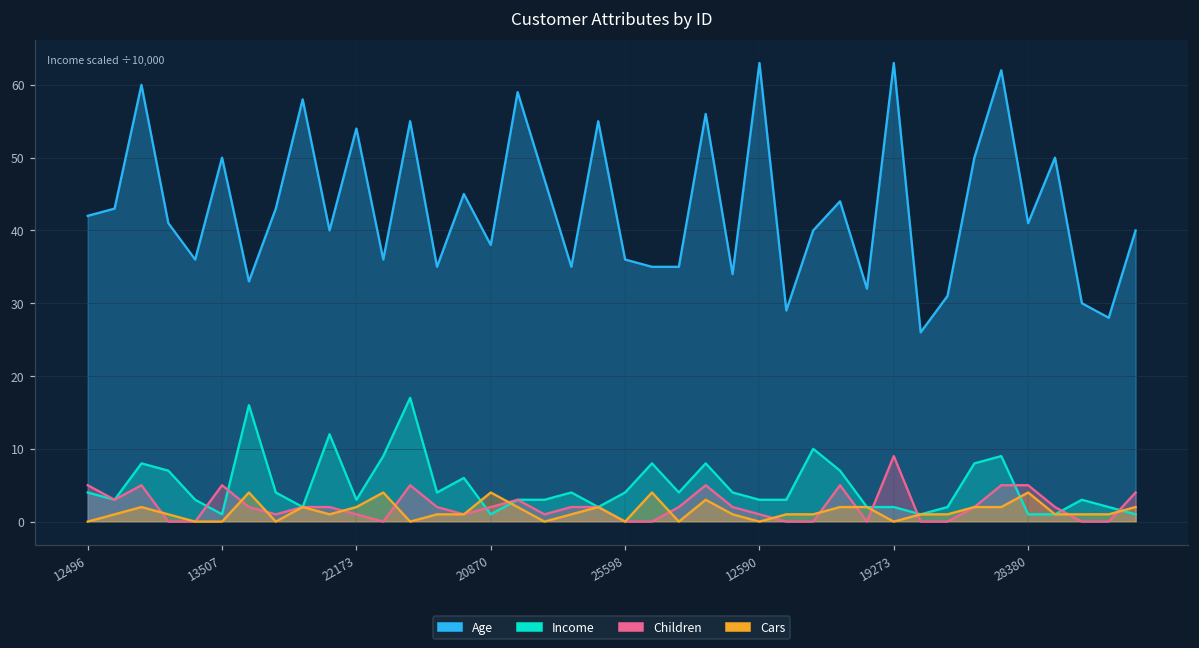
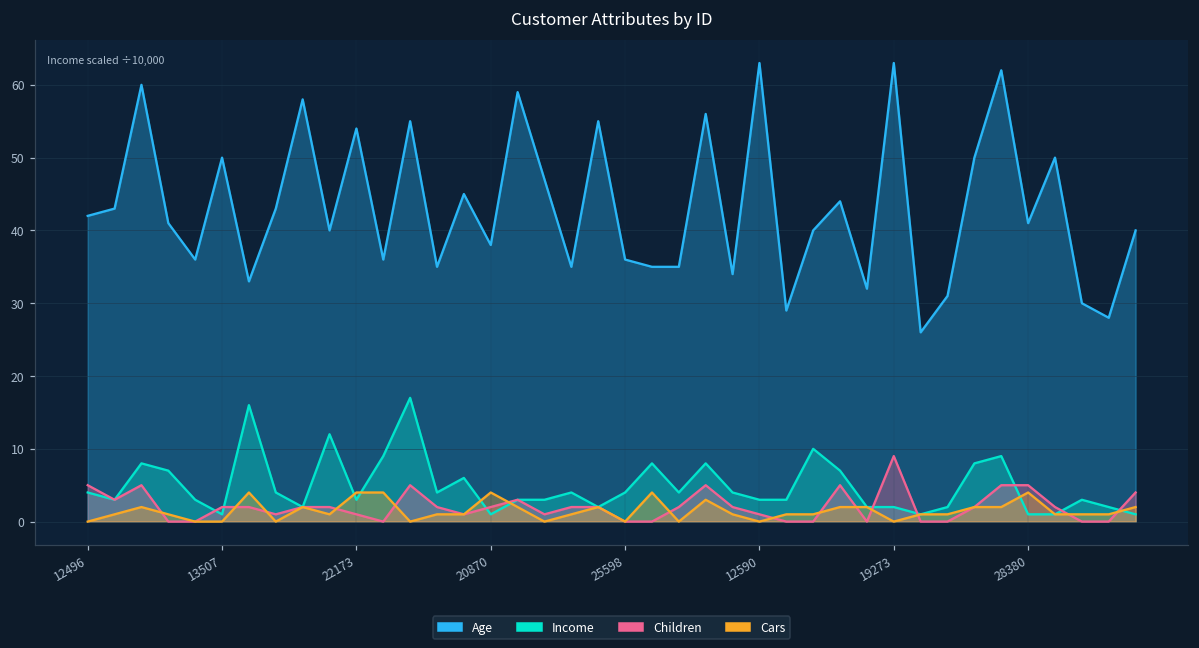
  {
    "Children": {
      "12496": 5,
-     "13507": 5,
+     "13507": 2,
      "22173": 1,
      "20870": 2,
      "12590": 1,
      "19273": 9,
      "28380": 5
    },
    "Cars": {
      "12496": 0,
      "13507": 0,
-     "22173": 2,
+     "22173": 4,
      "20870": 4,
      "12590": 0,
      "19273": 0,
      "28380": 4
    }
  }
